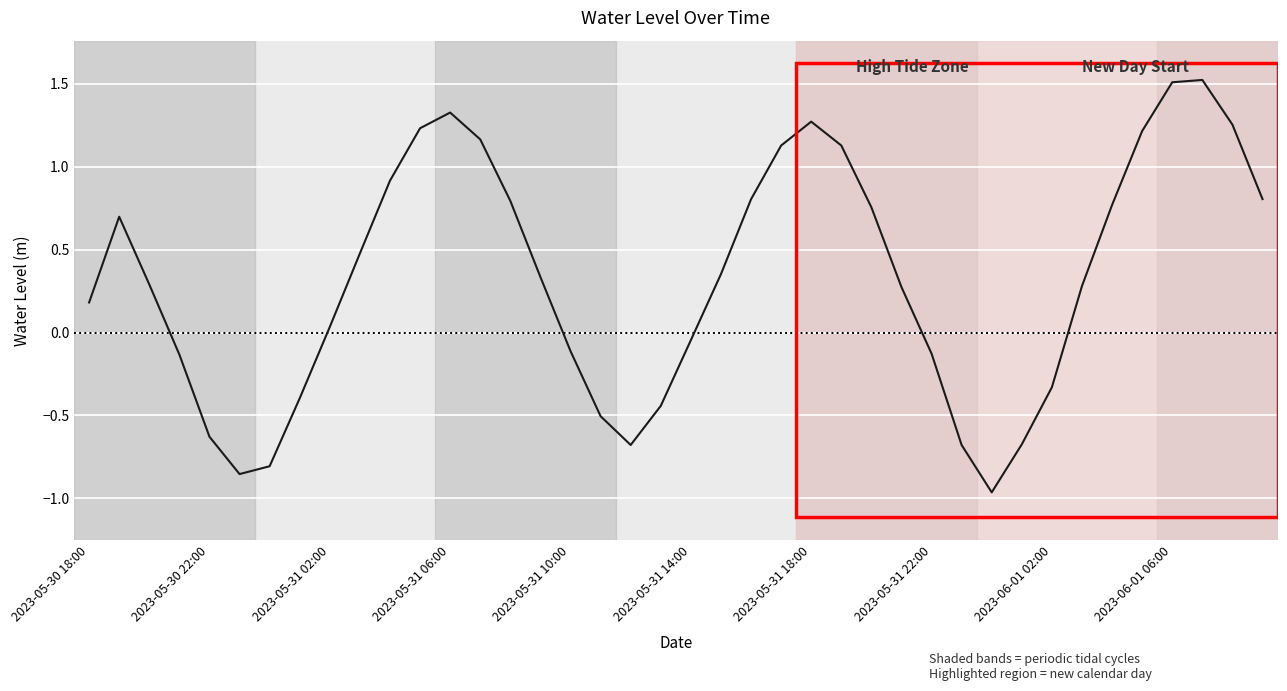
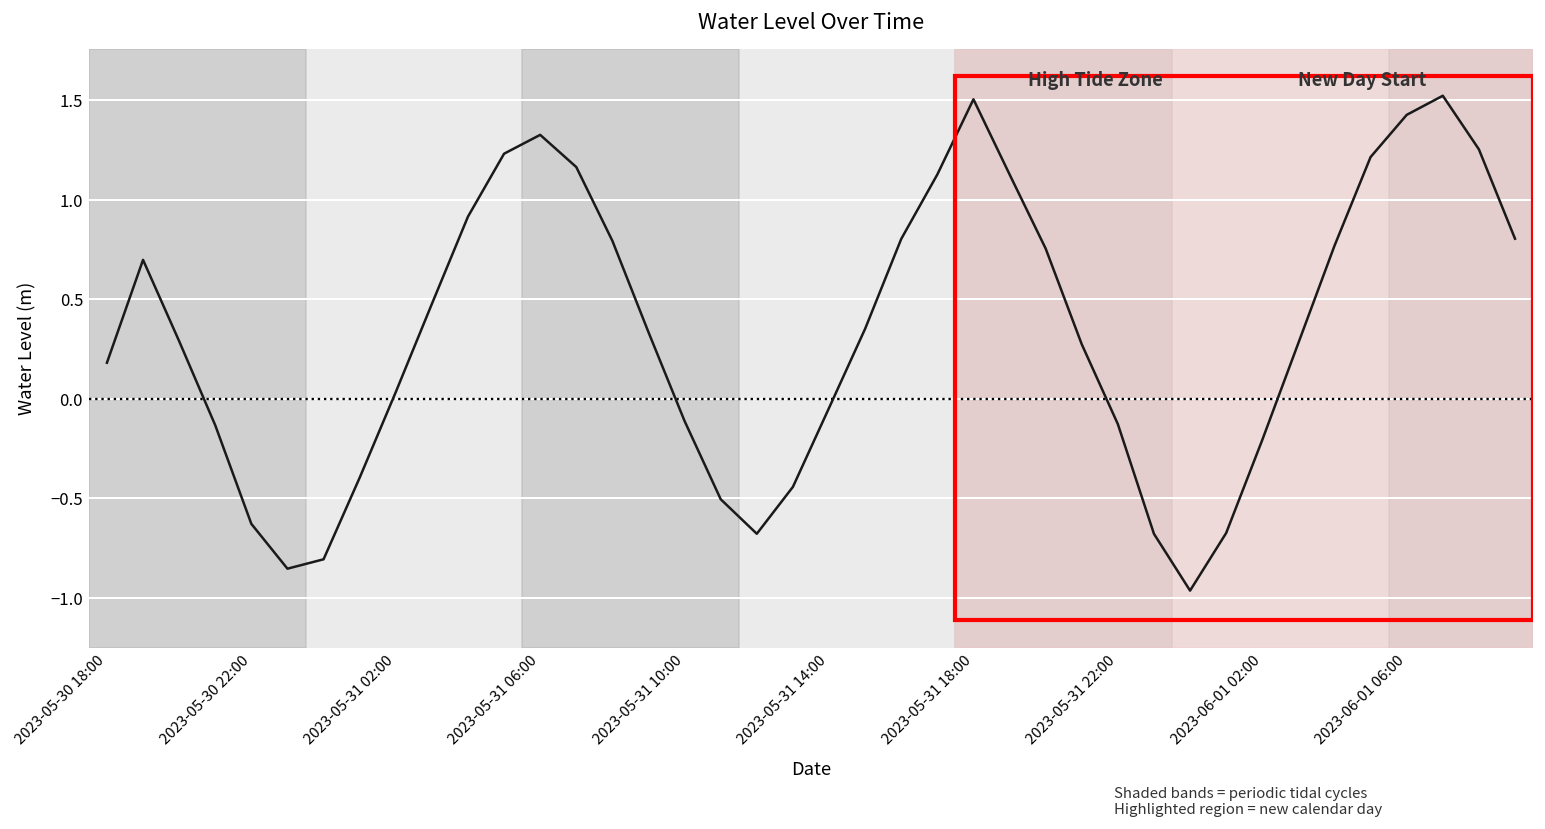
  {
    "2023-05-30 18:00": 0.18,
    "2023-05-30 22:00": -0.63,
    "2023-05-31 02:00": 0.03,
    "2023-05-31 06:00": 1.33,
    "2023-05-31 10:00": -0.11,
    "2023-05-31 14:00": -0.05,
-   "2023-05-31 18:00": 1.27,
+   "2023-05-31 18:00": 1.51,
    "2023-05-31 22:00": -0.13,
-   "2023-06-01 02:00": -0.33,
-   "2023-06-01 06:00": 1.51
+   "2023-06-01 02:00": -0.21,
+   "2023-06-01 06:00": 1.43
  }
